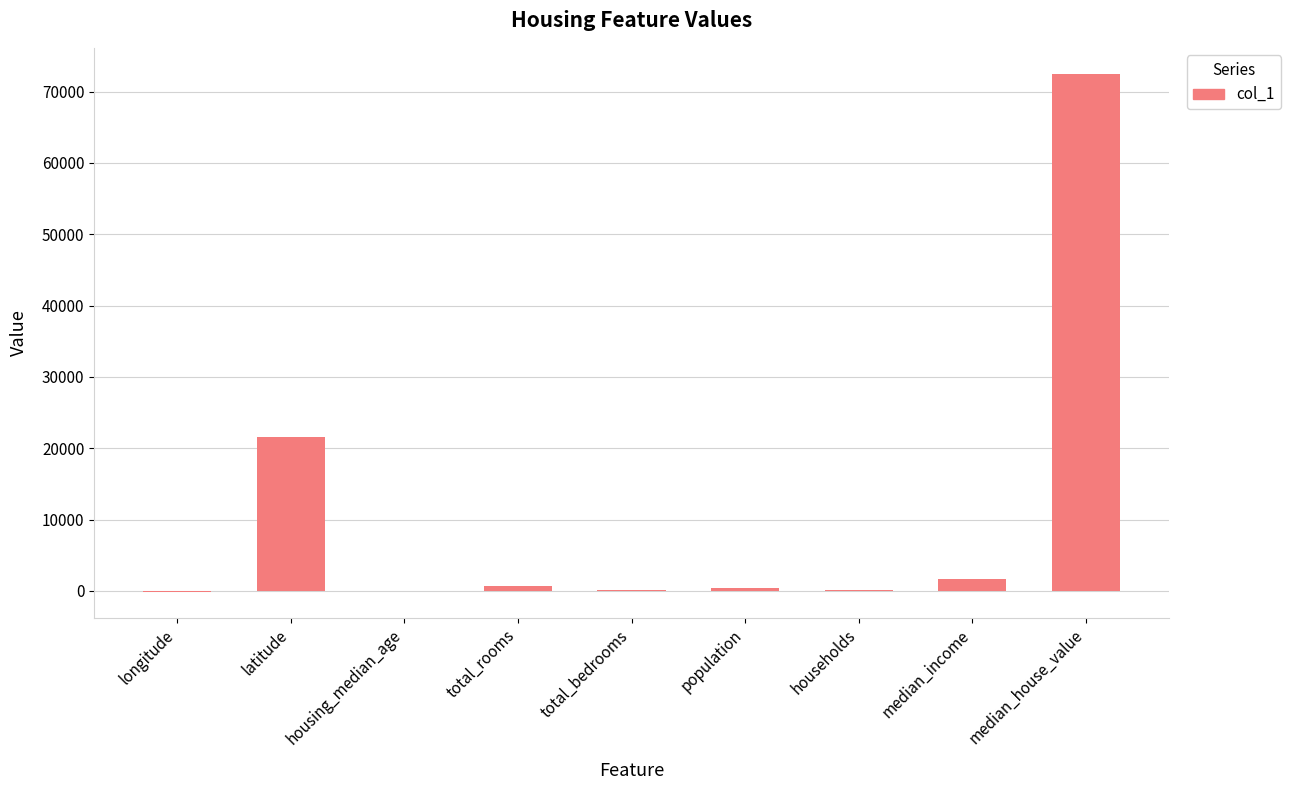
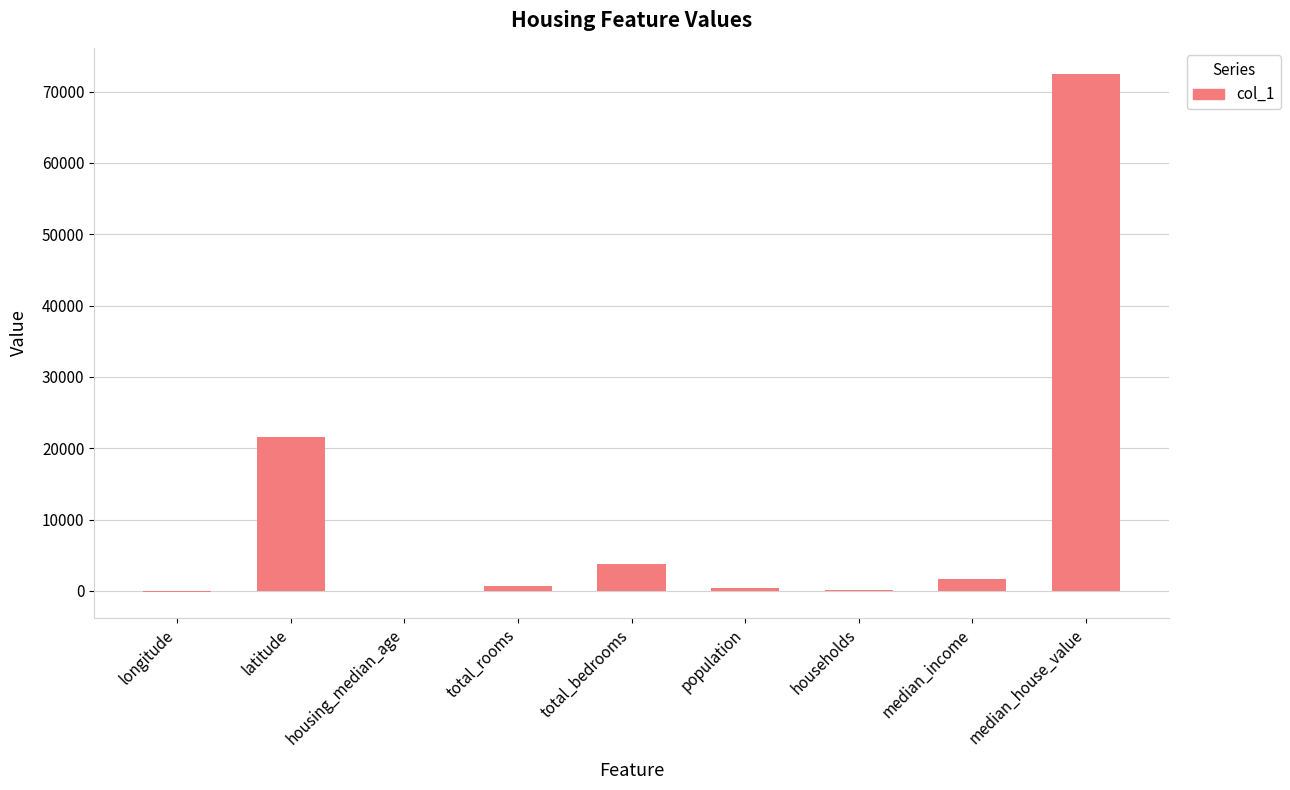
  {
    "latitude": 22000,
    "total_rooms": 1000,
-   "total_bedrooms": 0,
+   "total_bedrooms": 4000,
    "population": 0,
    "median_income": 2000,
    "median_house_value": 73000
  }
